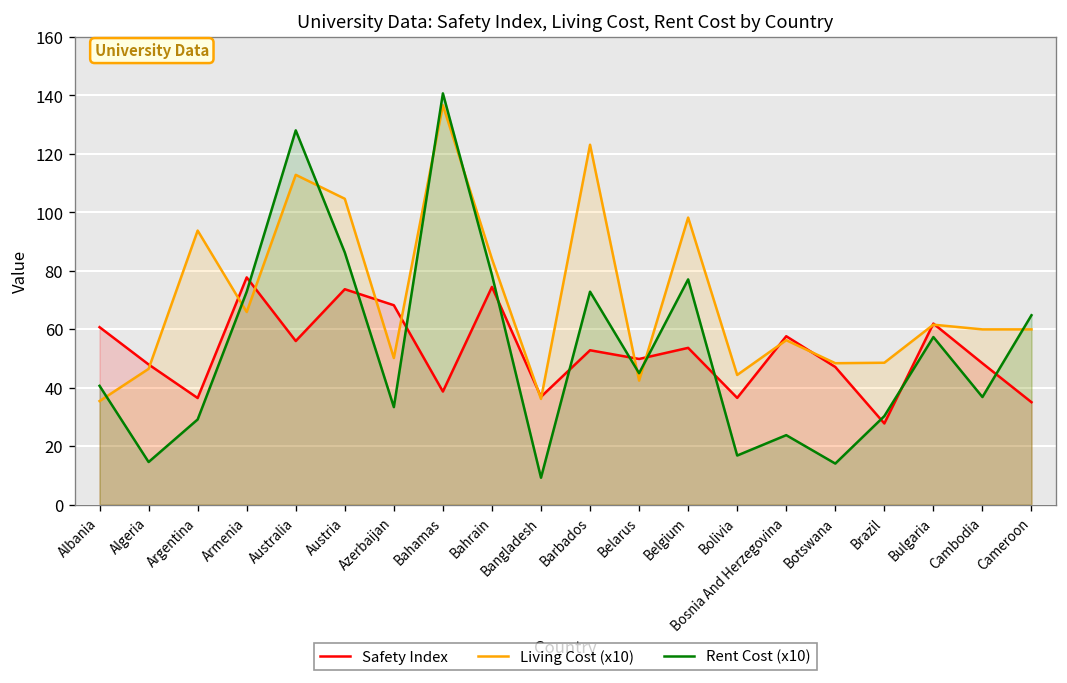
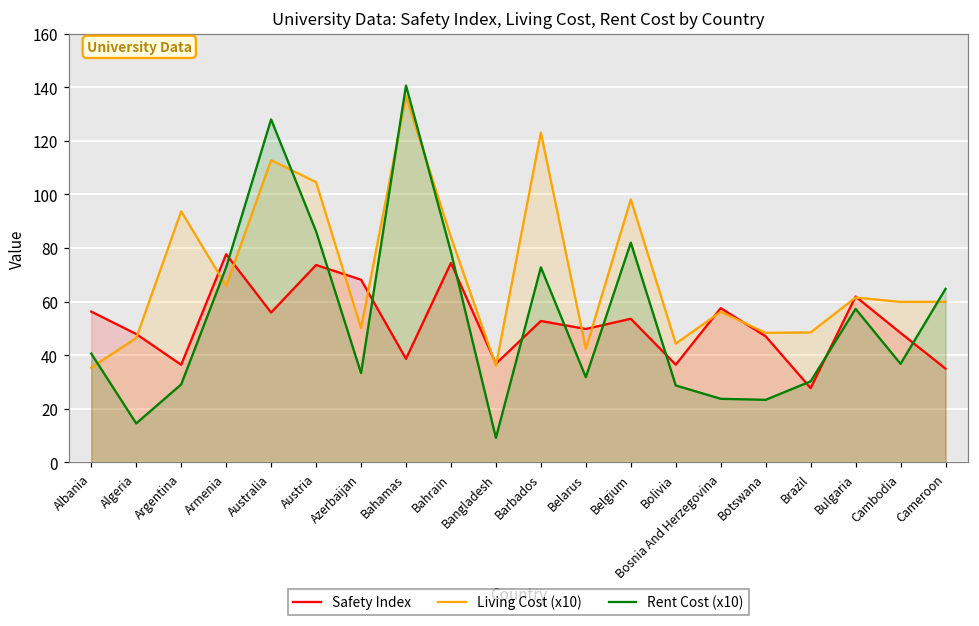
  {
    "Safety Index": {
-     "Albania": 61,
+     "Albania": 56,
      "Algeria": 48,
      "Argentina": 36,
      "Armenia": 78,
      "Australia": 56,
      "Austria": 74,
      "Azerbaijan": 68,
      "Bahamas": 39,
      "Bahrain": 74,
      "Barbados": 53,
      "Belarus": 50,
      "Belgium": 54,
      "Bolivia": 37,
      "Bosnia And Herzegovina": 58,
      "Botswana": 47,
      "Brazil": 28,
      "Cambodia": 48,
      "Cameroon": 35
    },
    "Living Cost (x10)": {
      "Albania": 35,
      "Algeria": 46,
      "Argentina": 94,
      "Armenia": 66,
      "Australia": 113,
      "Austria": 105,
      "Azerbaijan": 50,
      "Bahamas": 137,
      "Bahrain": 84,
      "Barbados": 123,
      "Belarus": 42,
      "Belgium": 98,
      "Bolivia": 44,
      "Bosnia And Herzegovina": 56,
      "Botswana": 48,
      "Brazil": 49,
      "Cambodia": 60,
      "Cameroon": 60
    },
    "Rent Cost (x10)": {
      "Albania": 41,
      "Algeria": 15,
      "Argentina": 29,
      "Armenia": 73,
      "Australia": 128,
      "Austria": 86,
      "Azerbaijan": 33,
      "Bahamas": 141,
      "Bahrain": 79,
      "Bangladesh": 9,
      "Barbados": 73,
-     "Belarus": 45,
-     "Belgium": 77,
-     "Bolivia": 17,
+     "Belarus": 32,
+     "Belgium": 82,
+     "Bolivia": 29,
      "Bosnia And Herzegovina": 24,
-     "Botswana": 14,
+     "Botswana": 23,
      "Brazil": 30,
      "Bulgaria": 57,
      "Cambodia": 37,
      "Cameroon": 65
    }
  }
